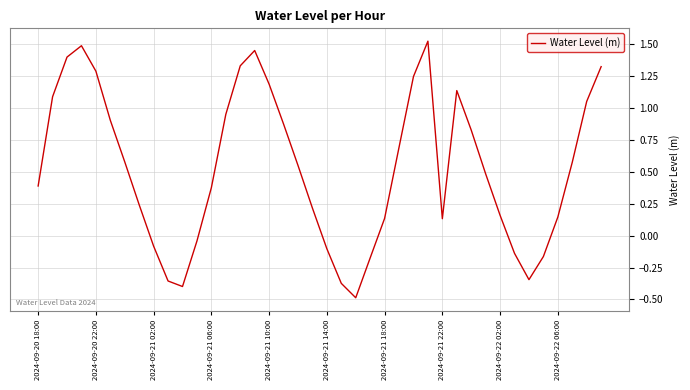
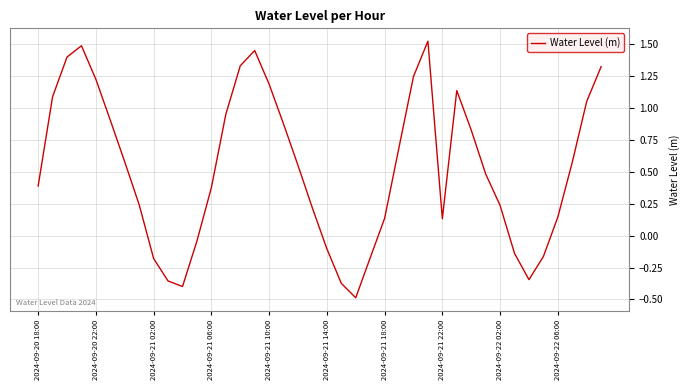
  {
    "2024-09-20 18:00": 0.39,
-   "2024-09-20 22:00": 1.29,
-   "2024-09-21 02:00": -0.08,
+   "2024-09-20 22:00": 1.22,
+   "2024-09-21 02:00": -0.18,
    "2024-09-21 06:00": 0.37,
    "2024-09-21 10:00": 1.18,
    "2024-09-21 14:00": -0.10,
    "2024-09-21 18:00": 0.13,
    "2024-09-21 22:00": 0.13,
-   "2024-09-22 02:00": 0.16,
+   "2024-09-22 02:00": 0.24,
    "2024-09-22 06:00": 0.14
  }
